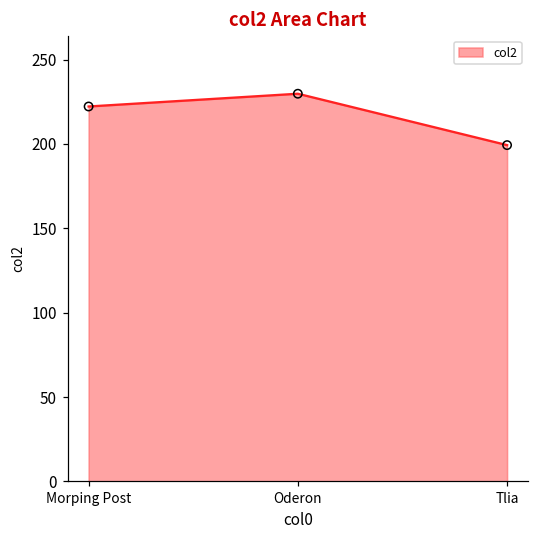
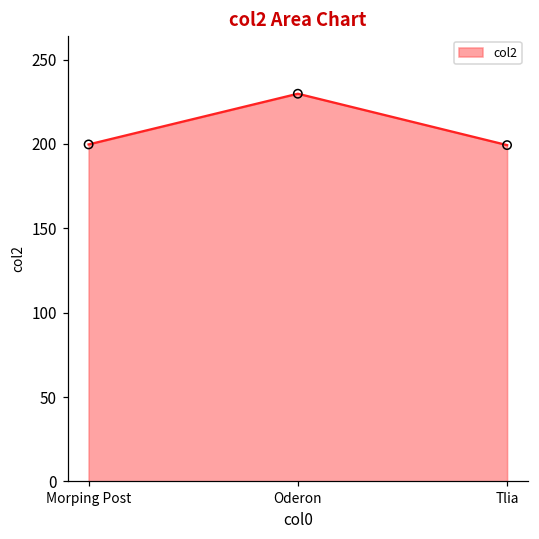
  {
-   "Morping Post": 222,
+   "Morping Post": 200,
    "Oderon": 230,
    "Tlia": 199
  }
